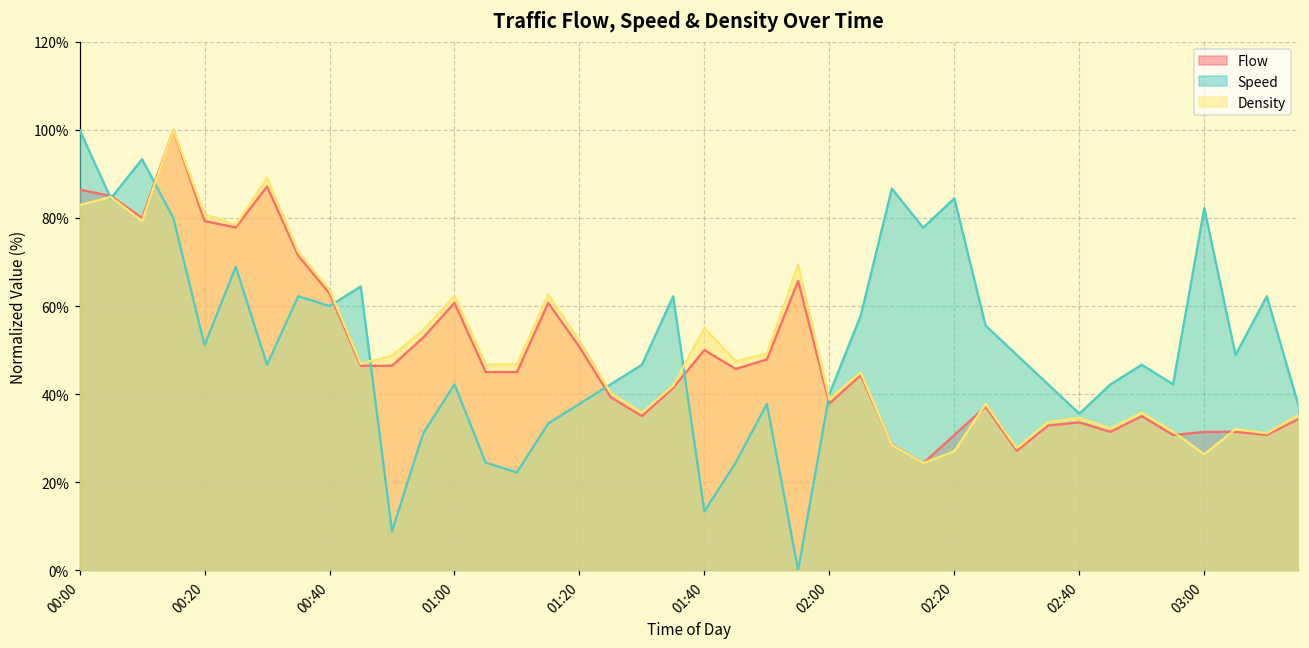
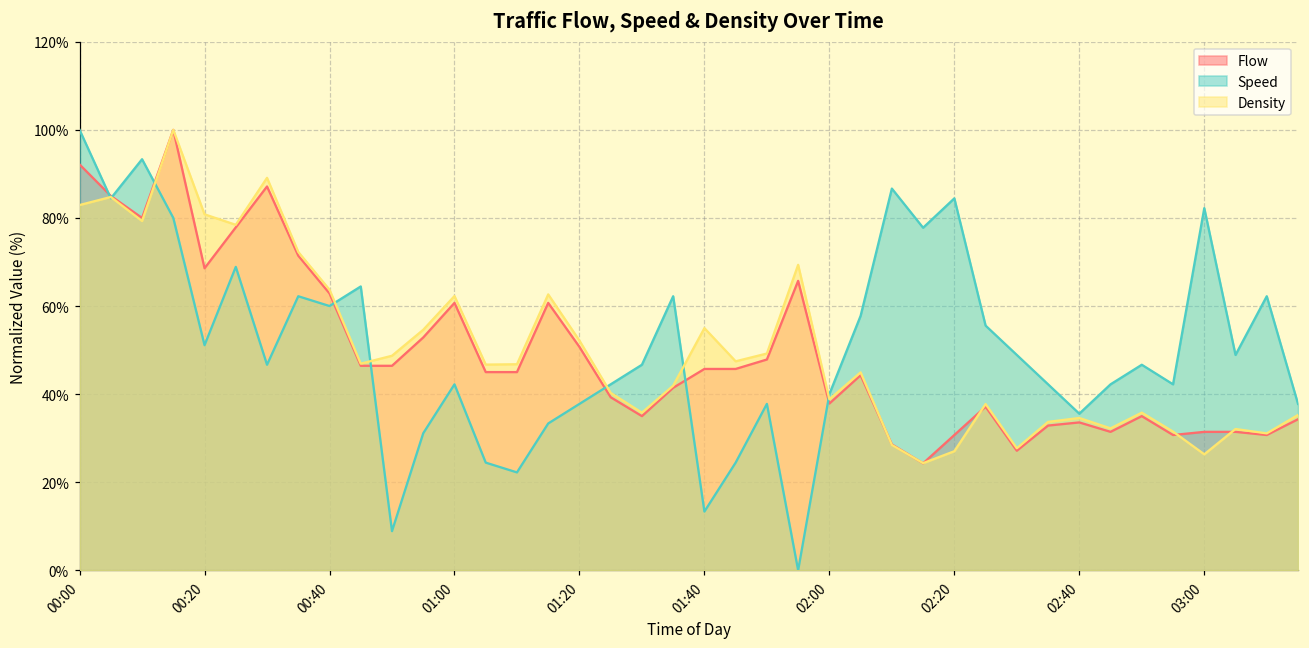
  {
    "Flow": {
-     "00:00": "86%",
-     "00:20": "79%",
+     "00:00": "92%",
+     "00:20": "69%",
      "00:40": "63%",
      "01:00": "61%",
      "01:20": "51%",
-     "01:40": "50%",
+     "01:40": "46%",
      "02:00": "38%",
      "02:20": "31%",
      "02:40": "34%",
      "03:00": "31%"
    },
    "Speed": {
      "00:00": "100%",
      "00:20": "51%",
      "00:40": "60%",
      "01:00": "42%",
      "01:20": "38%",
      "01:40": "13%",
      "02:00": "40%",
      "02:20": "84%",
      "02:40": "36%",
      "03:00": "82%"
    },
    "Density": {
      "00:00": "83%",
      "00:20": "81%",
      "00:40": "64%",
      "01:00": "62%",
      "01:20": "52%",
      "01:40": "55%",
      "02:00": "39%",
      "02:20": "27%",
      "02:40": "35%",
      "03:00": "26%"
    }
  }
